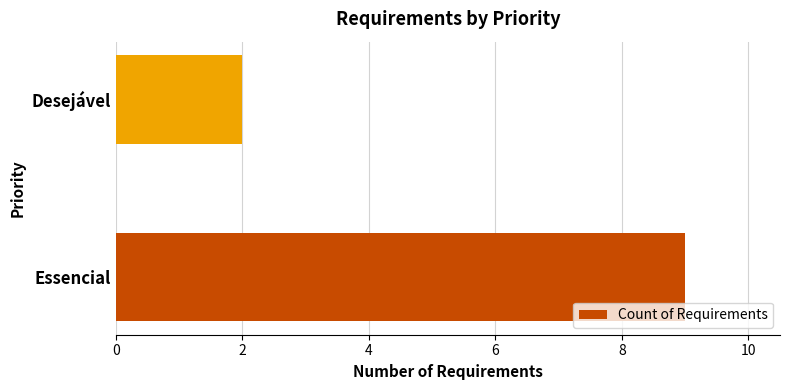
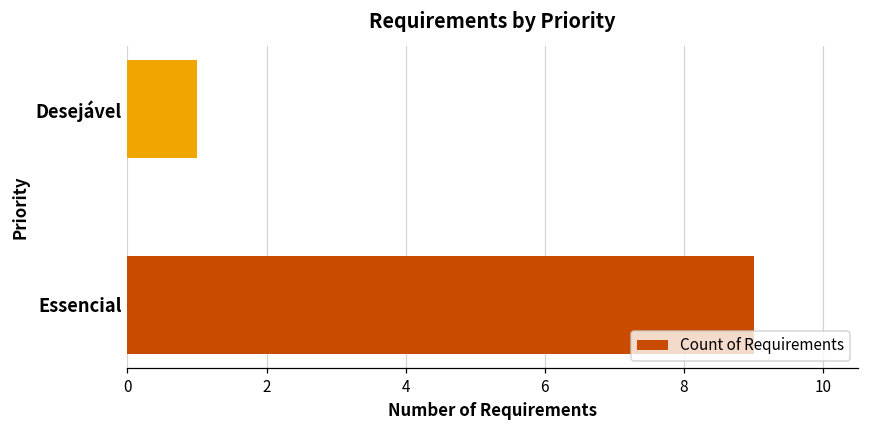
  {
-   "Desejável": 2,
+   "Desejável": 1,
    "Essencial": 9
  }
